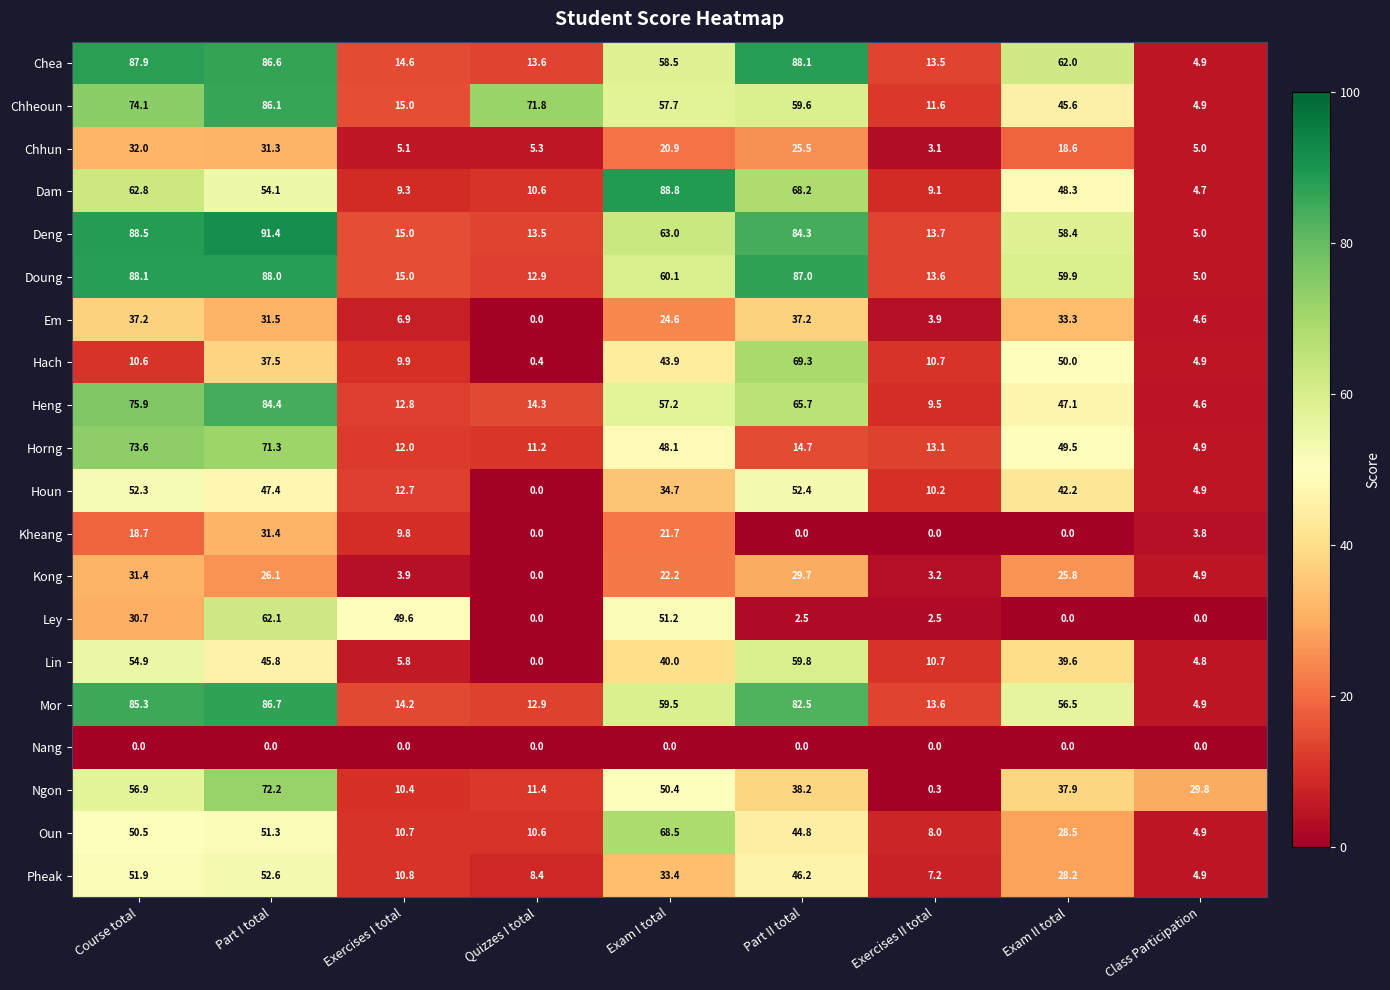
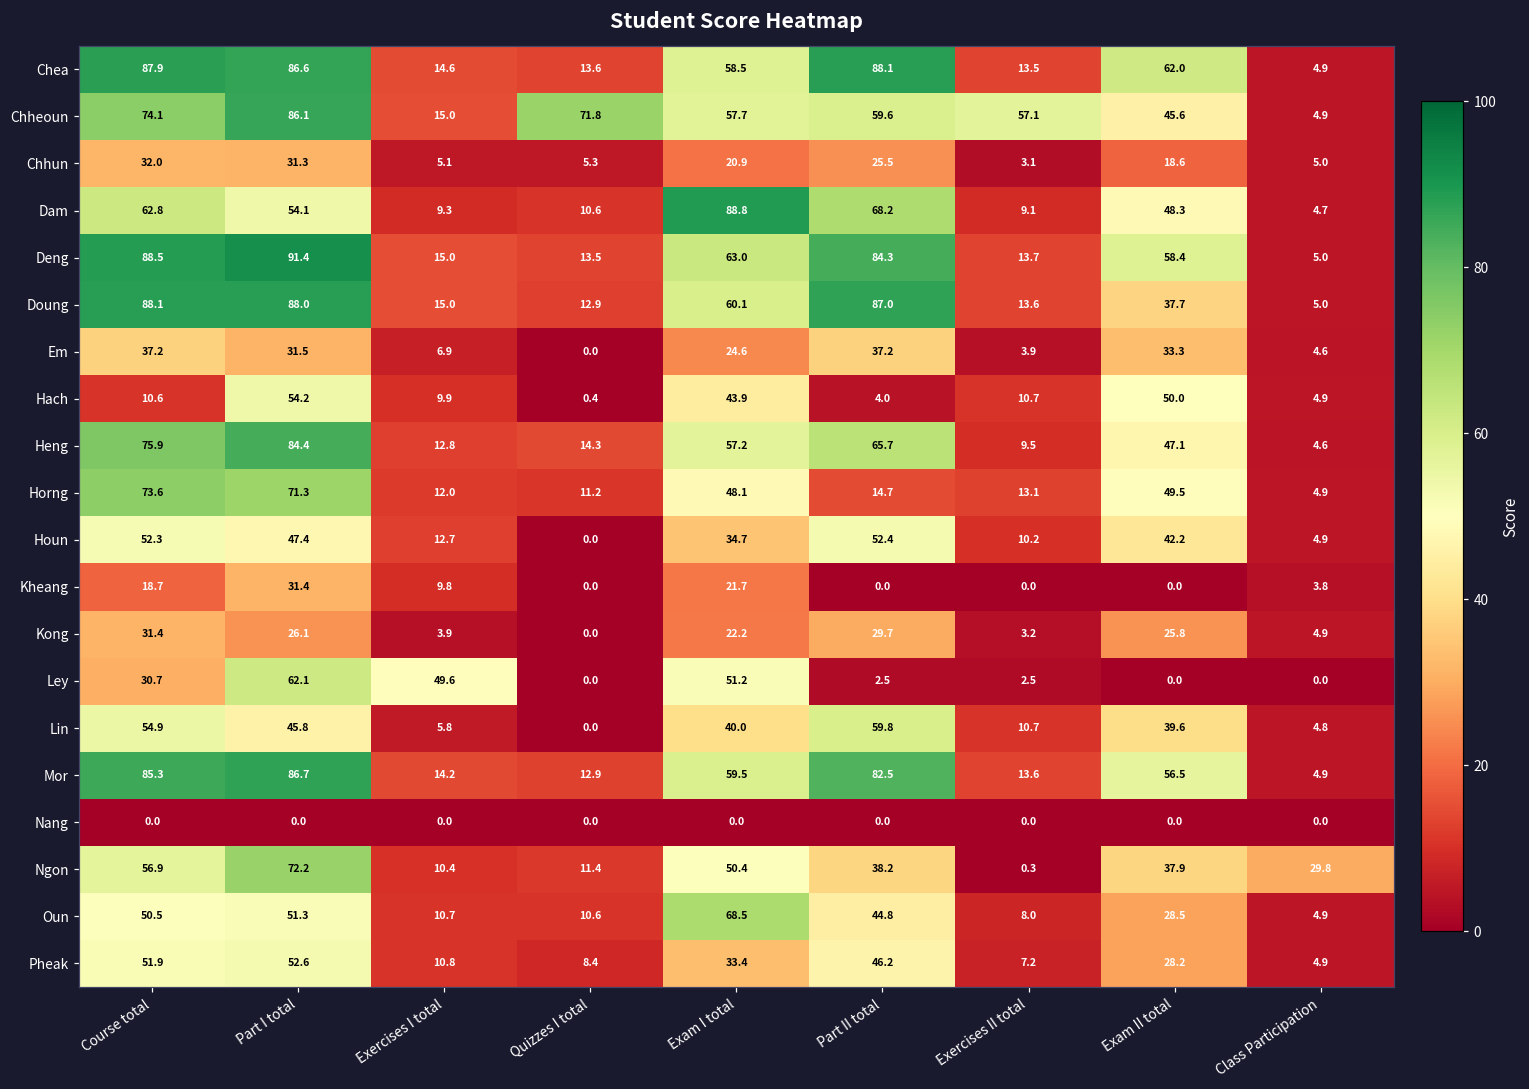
  {
    "Chea": {
      "Course total": 87.9,
      "Part I total": 86.6,
      "Exercises I total": 14.6,
      "Quizzes I total": 13.6,
      "Exam I total": 58.5,
      "Part II total": 88.1,
      "Exercises II total": 13.5,
      "Exam II total": 62.0,
      "Class Participation": 4.9
    },
    "Chheoun": {
      "Course total": 74.1,
      "Part I total": 86.1,
      "Exercises I total": 15.0,
      "Quizzes I total": 71.8,
      "Exam I total": 57.7,
      "Part II total": 59.6,
-     "Exercises II total": 11.6,
+     "Exercises II total": 57.1,
      "Exam II total": 45.6,
      "Class Participation": 4.9
    },
    "Chhun": {
      "Course total": 32.0,
      "Part I total": 31.3,
      "Exercises I total": 5.1,
      "Quizzes I total": 5.3,
      "Exam I total": 20.9,
      "Part II total": 25.5,
      "Exercises II total": 3.1,
      "Exam II total": 18.6,
      "Class Participation": 5.0
    },
    "Dam": {
      "Course total": 62.8,
      "Part I total": 54.1,
      "Exercises I total": 9.3,
      "Quizzes I total": 10.6,
      "Exam I total": 88.8,
      "Part II total": 68.2,
      "Exercises II total": 9.1,
      "Exam II total": 48.3,
      "Class Participation": 4.7
    },
    "Deng": {
      "Course total": 88.5,
      "Part I total": 91.4,
      "Exercises I total": 15.0,
      "Quizzes I total": 13.5,
      "Exam I total": 63.0,
      "Part II total": 84.3,
      "Exercises II total": 13.7,
      "Exam II total": 58.4,
      "Class Participation": 5.0
    },
    "Doung": {
      "Course total": 88.1,
      "Part I total": 88.0,
      "Exercises I total": 15.0,
      "Quizzes I total": 12.9,
      "Exam I total": 60.1,
      "Part II total": 87.0,
      "Exercises II total": 13.6,
-     "Exam II total": 59.9,
+     "Exam II total": 37.7,
      "Class Participation": 5.0
    },
    "Em": {
      "Course total": 37.2,
      "Part I total": 31.5,
      "Exercises I total": 6.9,
      "Quizzes I total": 0.0,
      "Exam I total": 24.6,
      "Part II total": 37.2,
      "Exercises II total": 3.9,
      "Exam II total": 33.3,
      "Class Participation": 4.6
    },
    "Hach": {
      "Course total": 10.6,
-     "Part I total": 37.5,
+     "Part I total": 54.2,
      "Exercises I total": 9.9,
      "Quizzes I total": 0.4,
      "Exam I total": 43.9,
-     "Part II total": 69.3,
+     "Part II total": 4.0,
      "Exercises II total": 10.7,
      "Exam II total": 50.0,
      "Class Participation": 4.9
    },
    "Heng": {
      "Course total": 75.9,
      "Part I total": 84.4,
      "Exercises I total": 12.8,
      "Quizzes I total": 14.3,
      "Exam I total": 57.2,
      "Part II total": 65.7,
      "Exercises II total": 9.5,
      "Exam II total": 47.1,
      "Class Participation": 4.6
    },
    "Horng": {
      "Course total": 73.6,
      "Part I total": 71.3,
      "Exercises I total": 12.0,
      "Quizzes I total": 11.2,
      "Exam I total": 48.1,
      "Part II total": 14.7,
      "Exercises II total": 13.1,
      "Exam II total": 49.5,
      "Class Participation": 4.9
    },
    "Houn": {
      "Course total": 52.3,
      "Part I total": 47.4,
      "Exercises I total": 12.7,
      "Quizzes I total": 0.0,
      "Exam I total": 34.7,
      "Part II total": 52.4,
      "Exercises II total": 10.2,
      "Exam II total": 42.2,
      "Class Participation": 4.9
    },
    "Kheang": {
      "Course total": 18.7,
      "Part I total": 31.4,
      "Exercises I total": 9.8,
      "Quizzes I total": 0.0,
      "Exam I total": 21.7,
      "Part II total": 0.0,
      "Exercises II total": 0.0,
      "Exam II total": 0.0,
      "Class Participation": 3.8
    },
    "Kong": {
      "Course total": 31.4,
      "Part I total": 26.1,
      "Exercises I total": 3.9,
      "Quizzes I total": 0.0,
      "Exam I total": 22.2,
      "Part II total": 29.7,
      "Exercises II total": 3.2,
      "Exam II total": 25.8,
      "Class Participation": 4.9
    },
    "Ley": {
      "Course total": 30.7,
      "Part I total": 62.1,
      "Exercises I total": 49.6,
      "Quizzes I total": 0.0,
      "Exam I total": 51.2,
      "Part II total": 2.5,
      "Exercises II total": 2.5,
      "Exam II total": 0.0,
      "Class Participation": 0.0
    },
    "Lin": {
      "Course total": 54.9,
      "Part I total": 45.8,
      "Exercises I total": 5.8,
      "Quizzes I total": 0.0,
      "Exam I total": 40.0,
      "Part II total": 59.8,
      "Exercises II total": 10.7,
      "Exam II total": 39.6,
      "Class Participation": 4.8
    },
    "Mor": {
      "Course total": 85.3,
      "Part I total": 86.7,
      "Exercises I total": 14.2,
      "Quizzes I total": 12.9,
      "Exam I total": 59.5,
      "Part II total": 82.5,
      "Exercises II total": 13.6,
      "Exam II total": 56.5,
      "Class Participation": 4.9
    },
    "Nang": {
      "Course total": 0.0,
      "Part I total": 0.0,
      "Exercises I total": 0.0,
      "Quizzes I total": 0.0,
      "Exam I total": 0.0,
      "Part II total": 0.0,
      "Exercises II total": 0.0,
      "Exam II total": 0.0,
      "Class Participation": 0.0
    },
    "Ngon": {
      "Course total": 56.9,
      "Part I total": 72.2,
      "Exercises I total": 10.4,
      "Quizzes I total": 11.4,
      "Exam I total": 50.4,
      "Part II total": 38.2,
      "Exercises II total": 0.3,
      "Exam II total": 37.9,
      "Class Participation": 29.8
    },
    "Oun": {
      "Course total": 50.5,
      "Part I total": 51.3,
      "Exercises I total": 10.7,
      "Quizzes I total": 10.6,
      "Exam I total": 68.5,
      "Part II total": 44.8,
      "Exercises II total": 8.0,
      "Exam II total": 28.5,
      "Class Participation": 4.9
    },
    "Pheak": {
      "Course total": 51.9,
      "Part I total": 52.6,
      "Exercises I total": 10.8,
      "Quizzes I total": 8.4,
      "Exam I total": 33.4,
      "Part II total": 46.2,
      "Exercises II total": 7.2,
      "Exam II total": 28.2,
      "Class Participation": 4.9
    }
  }
